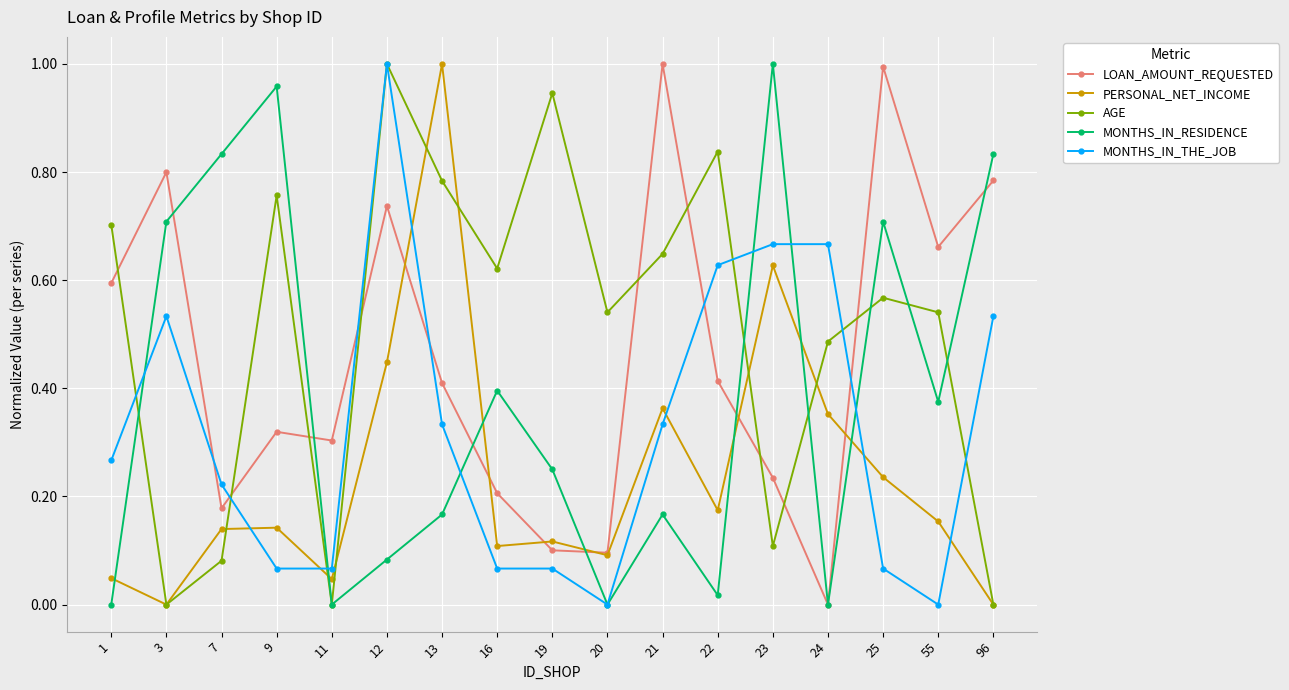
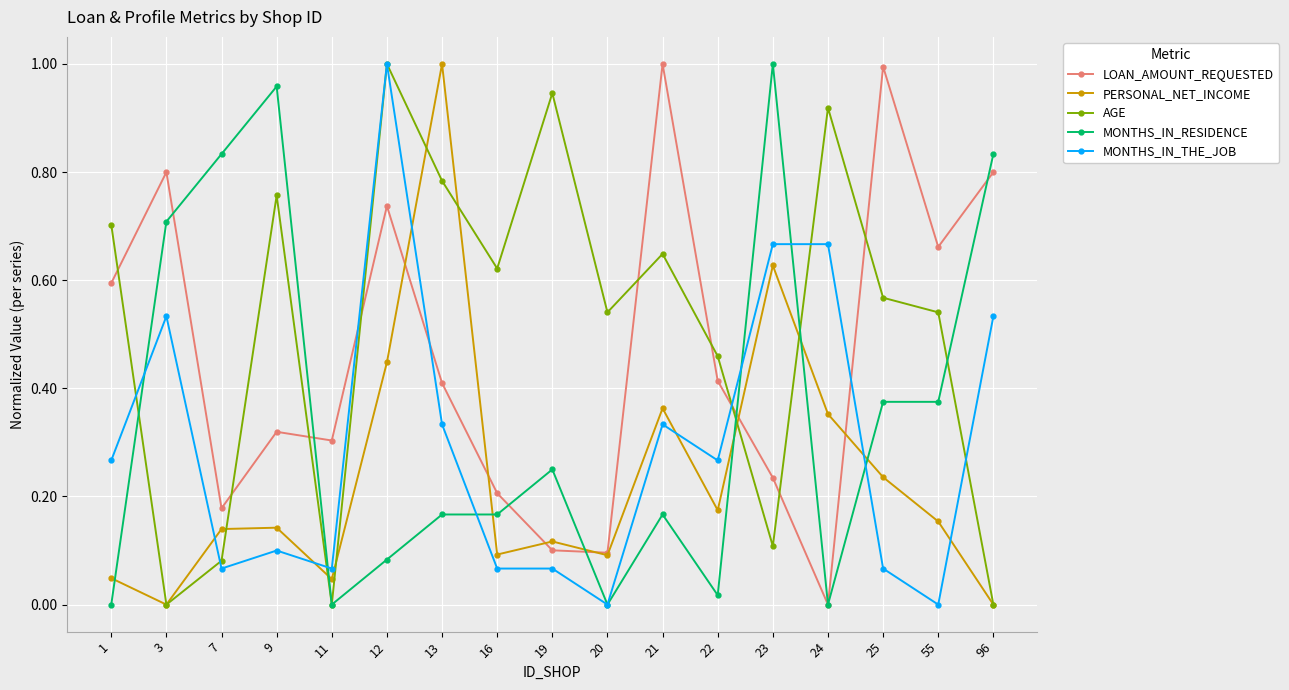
  {
    "LOAN_AMOUNT_REQUESTED": {
      "1": 0.59,
      "3": 0.80,
      "7": 0.18,
      "9": 0.32,
      "11": 0.30,
      "12": 0.74,
      "13": 0.41,
      "16": 0.21,
      "19": 0.10,
      "21": 1.00,
      "22": 0.41,
      "23": 0.23,
      "25": 1.00,
      "55": 0.66,
-     "96": 0.78
+     "96": 0.80
    },
    "PERSONAL_NET_INCOME": {
      "1": 0.05,
      "7": 0.14,
      "9": 0.14,
      "11": 0.05,
      "12": 0.45,
      "13": 1.00,
-     "16": 0.11,
+     "16": 0.09,
      "19": 0.12,
      "21": 0.36,
      "22": 0.17,
      "23": 0.63,
      "24": 0.35,
      "25": 0.24,
      "55": 0.15
    },
    "AGE": {
      "1": 0.70,
      "7": 0.08,
      "9": 0.76,
      "13": 0.78,
      "16": 0.62,
      "19": 0.95,
      "20": 0.54,
      "21": 0.65,
-     "22": 0.84,
+     "22": 0.46,
      "23": 0.11,
-     "24": 0.49,
+     "24": 0.92,
      "25": 0.57,
      "55": 0.54
    },
    "MONTHS_IN_RESIDENCE": {
      "1": 0.00,
      "3": 0.71,
      "7": 0.83,
      "9": 0.96,
      "12": 0.08,
      "13": 0.17,
-     "16": 0.40,
+     "16": 0.17,
      "19": 0.25,
      "21": 0.17,
      "22": 0.02,
      "23": 1.00,
-     "25": 0.71,
+     "25": 0.38,
      "55": 0.38,
      "96": 0.83
    },
    "MONTHS_IN_THE_JOB": {
      "1": 0.27,
      "3": 0.53,
-     "7": 0.22,
-     "9": 0.07,
+     "7": 0.07,
+     "9": 0.10,
      "11": 0.07,
      "13": 0.33,
      "16": 0.07,
      "19": 0.07,
      "21": 0.33,
-     "22": 0.63,
+     "22": 0.27,
      "23": 0.67,
      "24": 0.67,
      "25": 0.07,
      "55": 0.00,
      "96": 0.53
    }
  }
